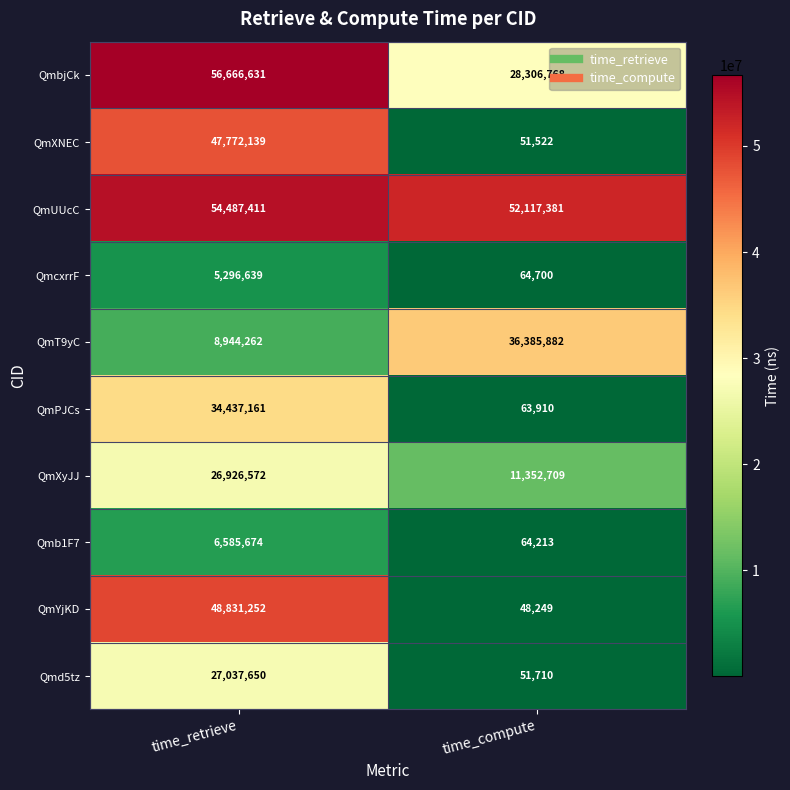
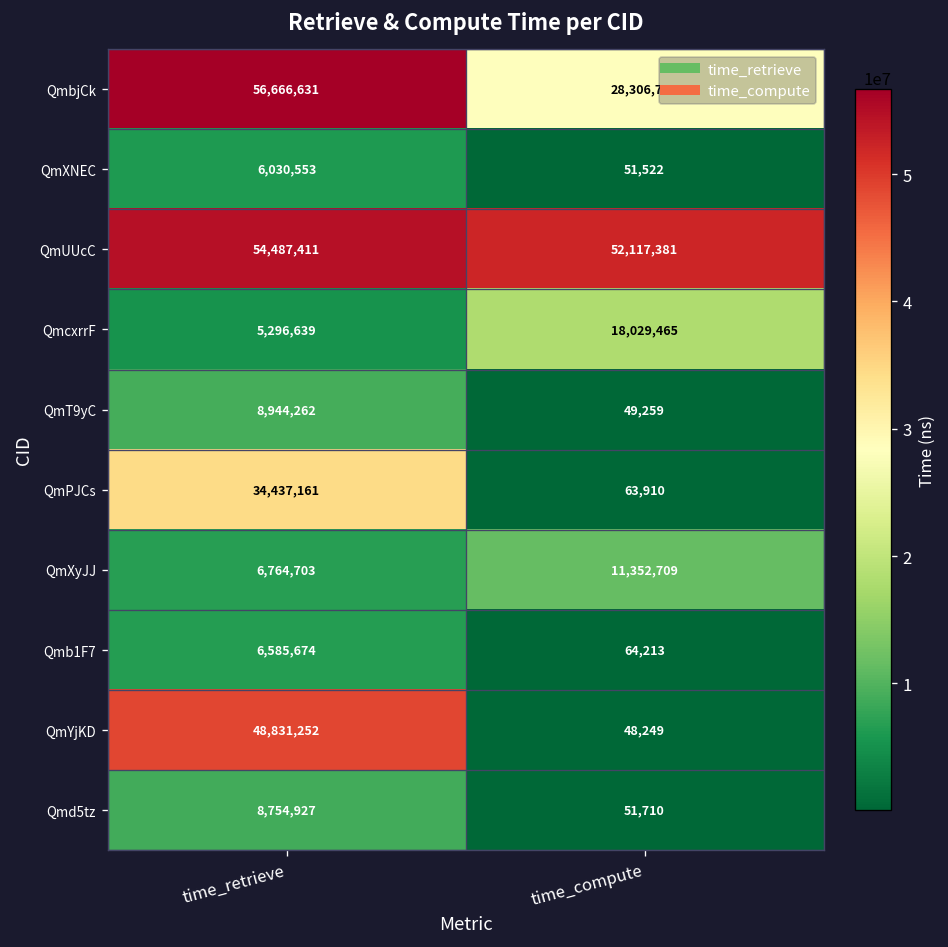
  {
    "QmbjCk": {
      "time_retrieve": "56,666,631"
    },
    "QmXNEC": {
-     "time_retrieve": "47,772,139",
+     "time_retrieve": "6,030,553",
      "time_compute": "51,522"
    },
    "QmUUcC": {
      "time_retrieve": "54,487,411",
      "time_compute": "52,117,381"
    },
    "QmcxrrF": {
      "time_retrieve": "5,296,639",
-     "time_compute": "64,700"
+     "time_compute": "18,029,465"
    },
    "QmT9yC": {
      "time_retrieve": "8,944,262",
-     "time_compute": "36,385,882"
+     "time_compute": "49,259"
    },
    "QmPJCs": {
      "time_retrieve": "34,437,161",
      "time_compute": "63,910"
    },
    "QmXyJJ": {
-     "time_retrieve": "26,926,572",
+     "time_retrieve": "6,764,703",
      "time_compute": "11,352,709"
    },
    "Qmb1F7": {
      "time_retrieve": "6,585,674",
      "time_compute": "64,213"
    },
    "QmYjKD": {
      "time_retrieve": "48,831,252",
      "time_compute": "48,249"
    },
    "Qmd5tz": {
-     "time_retrieve": "27,037,650",
+     "time_retrieve": "8,754,927",
      "time_compute": "51,710"
    }
  }
